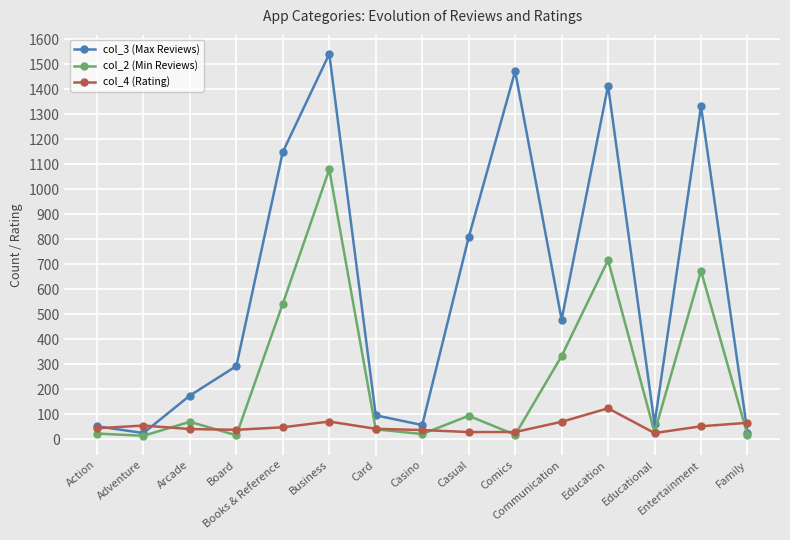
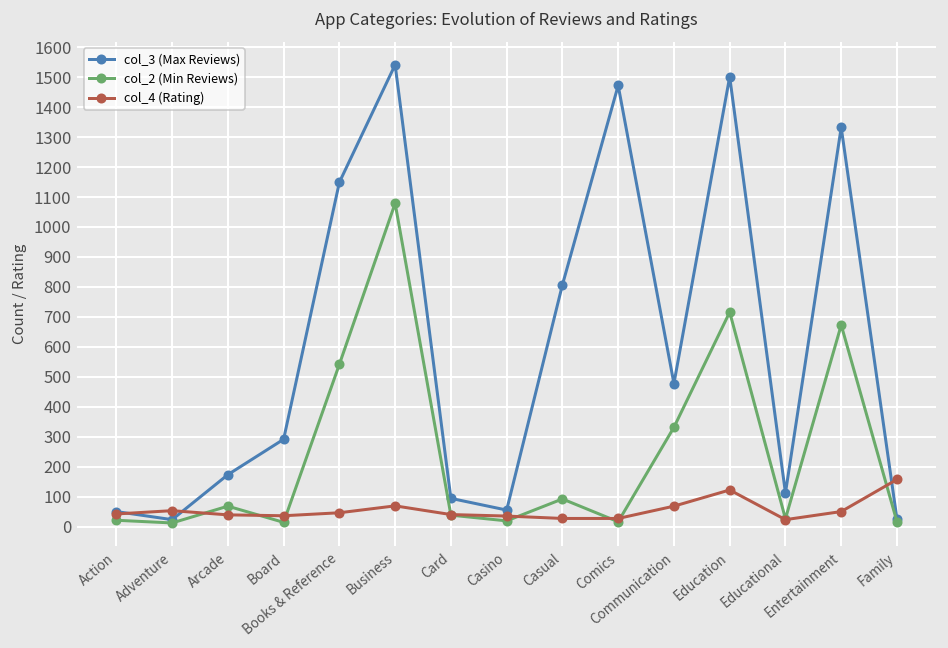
  {
    "col_3 (Max Reviews)": {
      "Adventure": 20,
      "Arcade": 170,
      "Board": 290,
      "Books & Reference": 1150,
      "Business": 1540,
      "Card": 100,
      "Casino": 60,
      "Casual": 810,
      "Comics": 1470,
      "Communication": 480,
-     "Education": 1410,
-     "Educational": 60,
+     "Education": 1500,
+     "Educational": 110,
      "Entertainment": 1330
    },
    "col_2 (Min Reviews)": {
      "Action": 20,
      "Adventure": 10,
      "Arcade": 70,
      "Board": 20,
      "Books & Reference": 540,
      "Business": 1080,
      "Casino": 20,
      "Casual": 90,
      "Comics": 20,
      "Communication": 330,
      "Education": 720,
      "Entertainment": 670
    },
    "col_4 (Rating)": {
      "Adventure": 50,
      "Arcade": 40,
      "Board": 40,
      "Books & Reference": 50,
      "Business": 70,
      "Casino": 40,
      "Casual": 30,
      "Comics": 30,
      "Communication": 70,
      "Education": 120,
      "Entertainment": 50,
-     "Family": 70
+     "Family": 160
    }
  }
